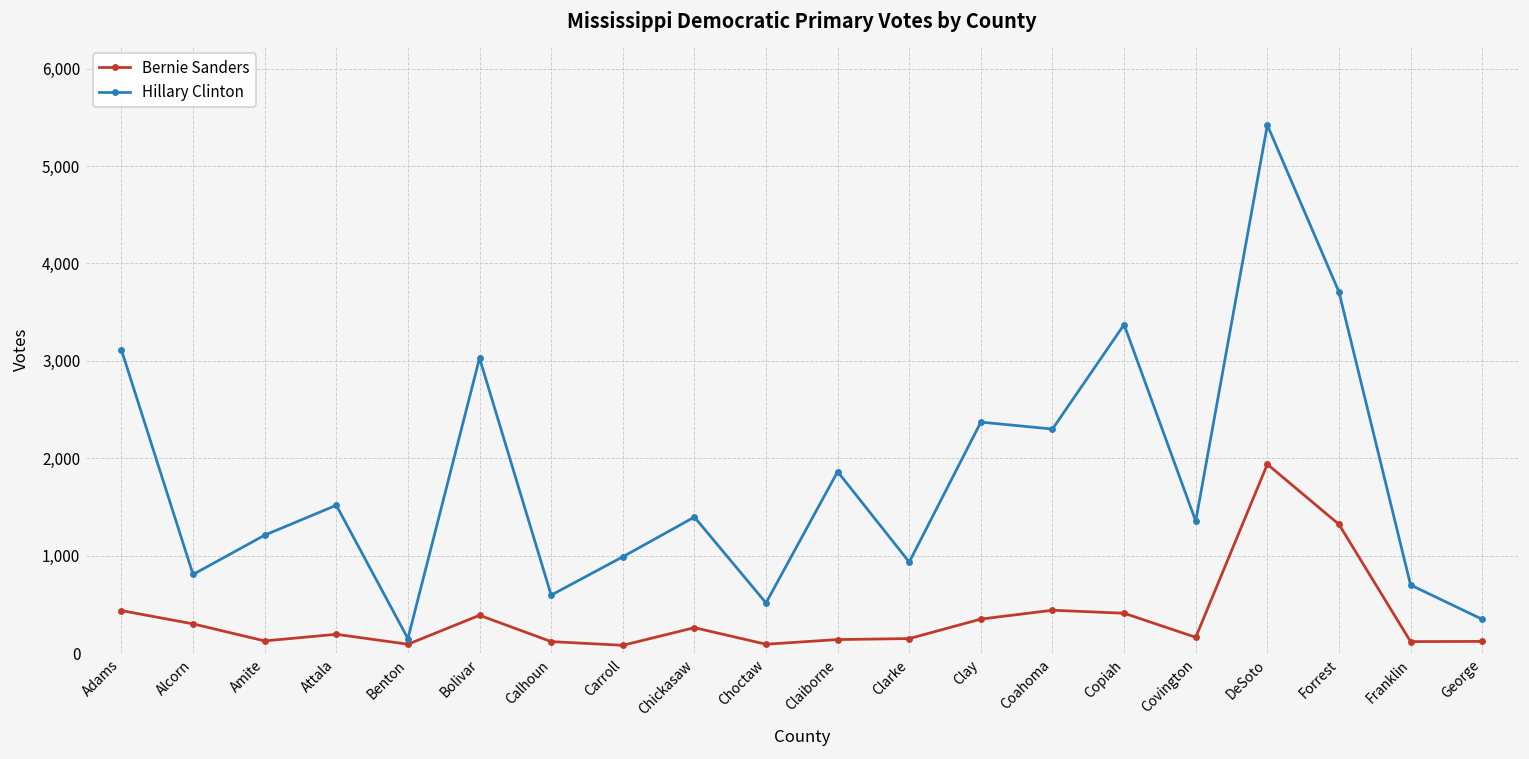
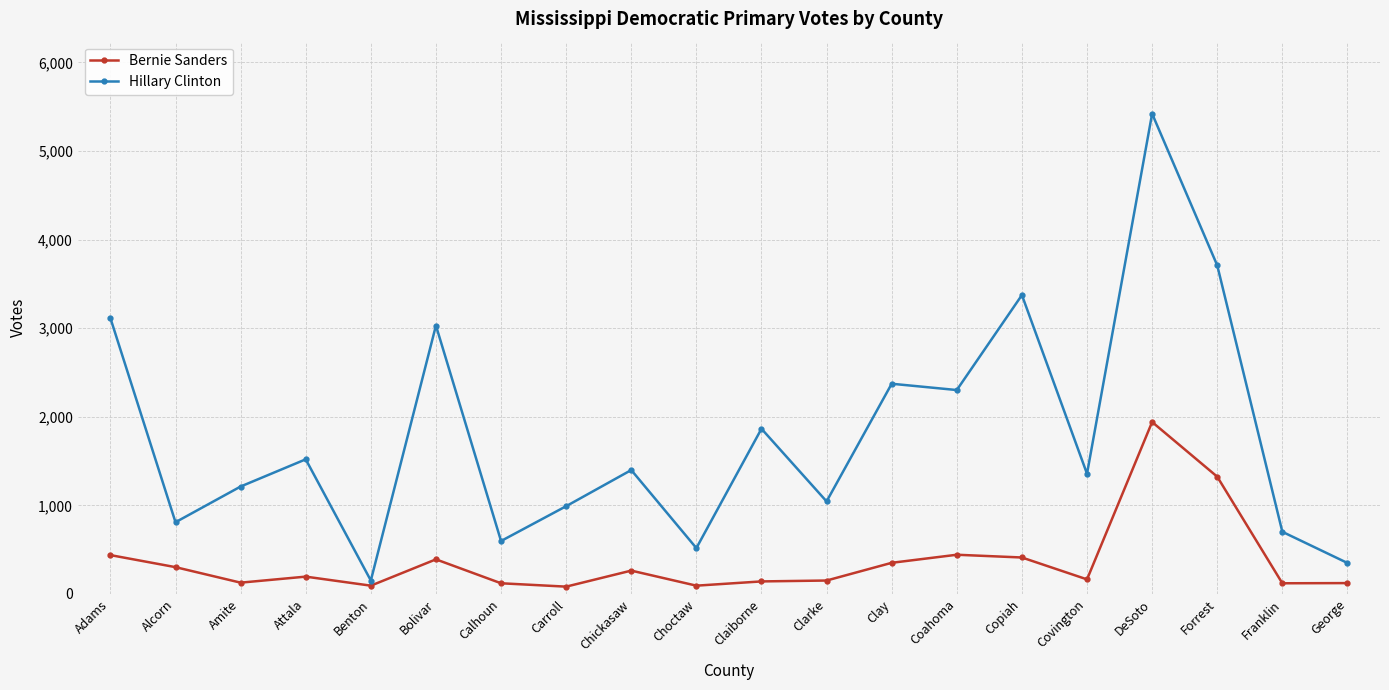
  {
    "Bernie Sanders": {
      "Adams": "400",
      "Alcorn": "300",
      "Amite": "100",
      "Attala": "200",
      "Benton": "100",
      "Bolivar": "400",
      "Calhoun": "100",
      "Carroll": "100",
      "Chickasaw": "300",
      "Choctaw": "100",
      "Claiborne": "100",
      "Clarke": "200",
      "Clay": "400",
      "Coahoma": "400",
      "Copiah": "400",
      "Covington": "200",
      "DeSoto": "1,900",
      "Forrest": "1,300",
      "Franklin": "100",
      "George": "100"
    },
    "Hillary Clinton": {
      "Adams": "3,100",
      "Alcorn": "800",
      "Amite": "1,200",
      "Attala": "1,500",
      "Benton": "200",
      "Bolivar": "3,000",
      "Calhoun": "600",
      "Carroll": "1,000",
      "Chickasaw": "1,400",
      "Choctaw": "500",
      "Claiborne": "1,900",
-     "Clarke": "900",
+     "Clarke": "1,000",
      "Clay": "2,400",
      "Coahoma": "2,300",
      "Copiah": "3,400",
      "Covington": "1,400",
      "DeSoto": "5,400",
      "Forrest": "3,700",
      "Franklin": "700",
      "George": "300"
    }
  }
